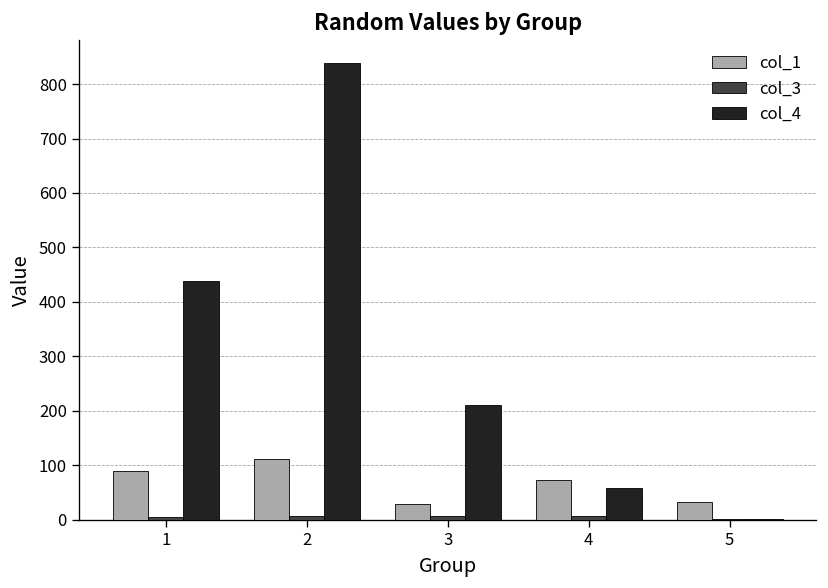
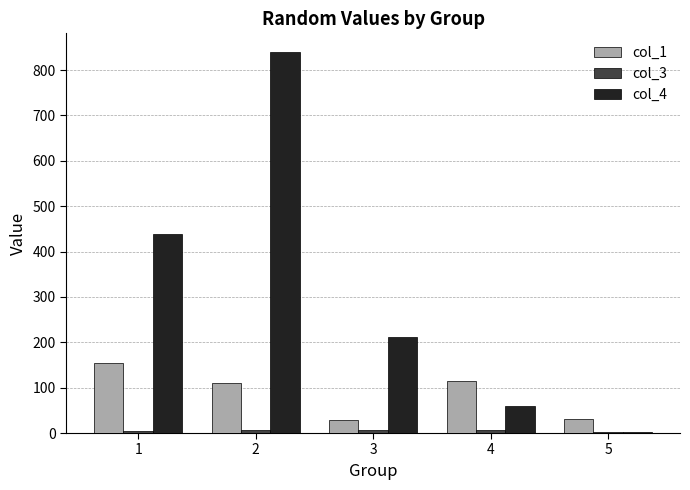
  {
    "col_1": {
-     "1": 90,
+     "1": 150,
      "2": 110,
      "3": 30,
-     "4": 70,
+     "4": 110,
      "5": 30
    }
  }
